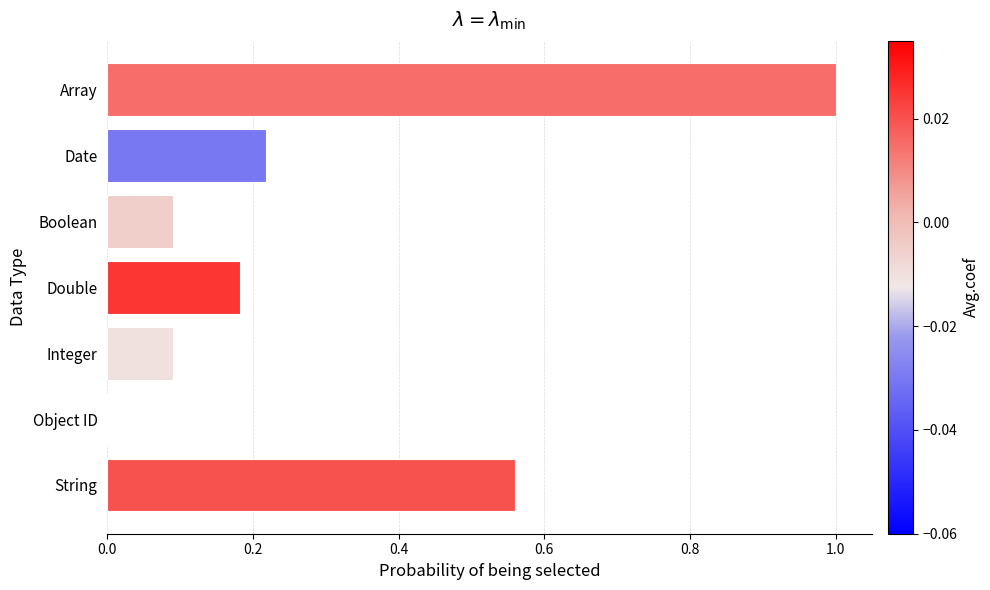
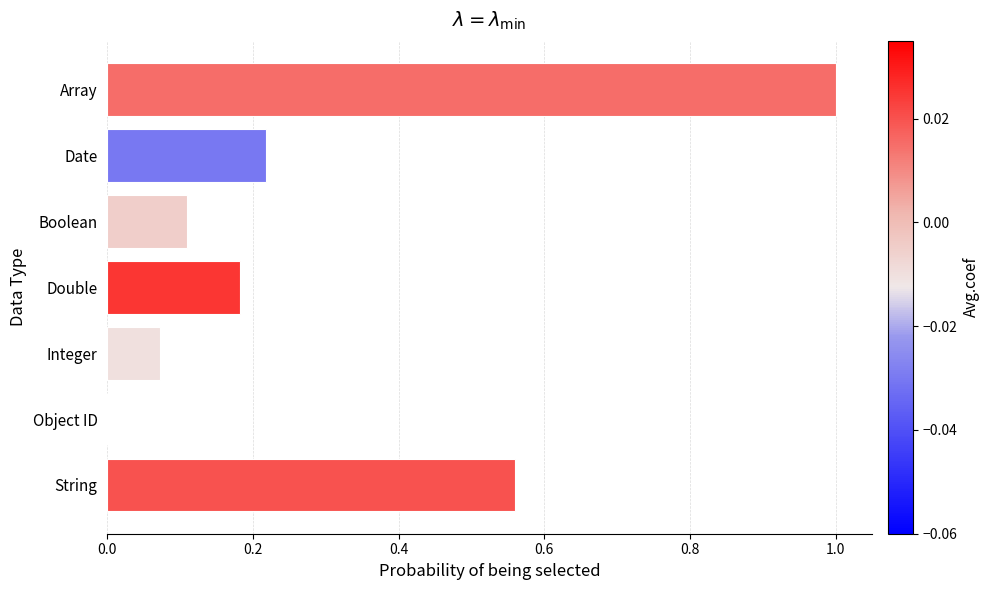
  {
    "Array": 1.00,
    "Date": 0.22,
-   "Boolean": 0.09,
+   "Boolean": 0.11,
    "Double": 0.18,
-   "Integer": 0.09,
+   "Integer": 0.07,
    "Object ID": 0.00,
    "String": 0.56
  }
